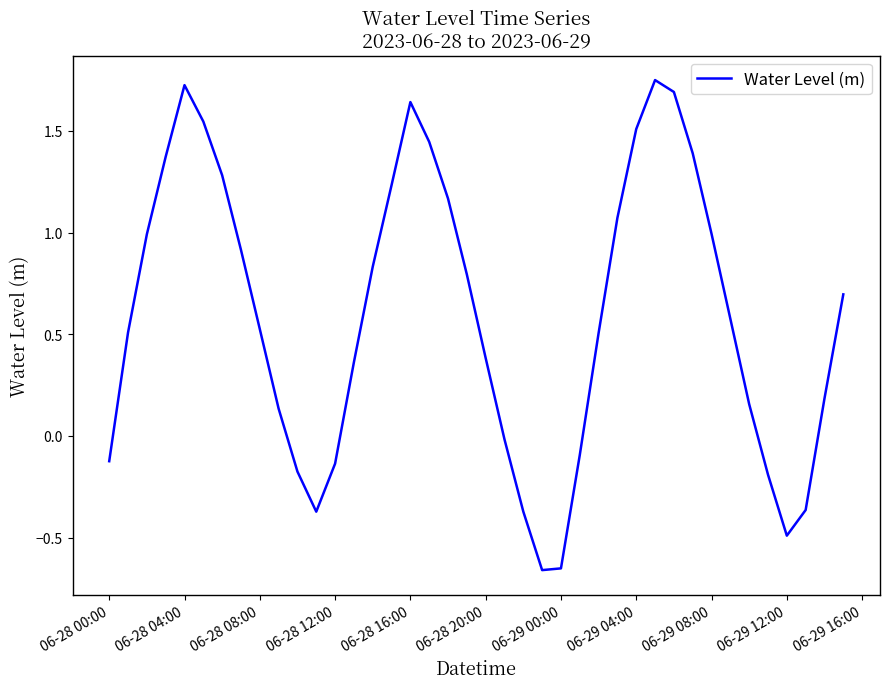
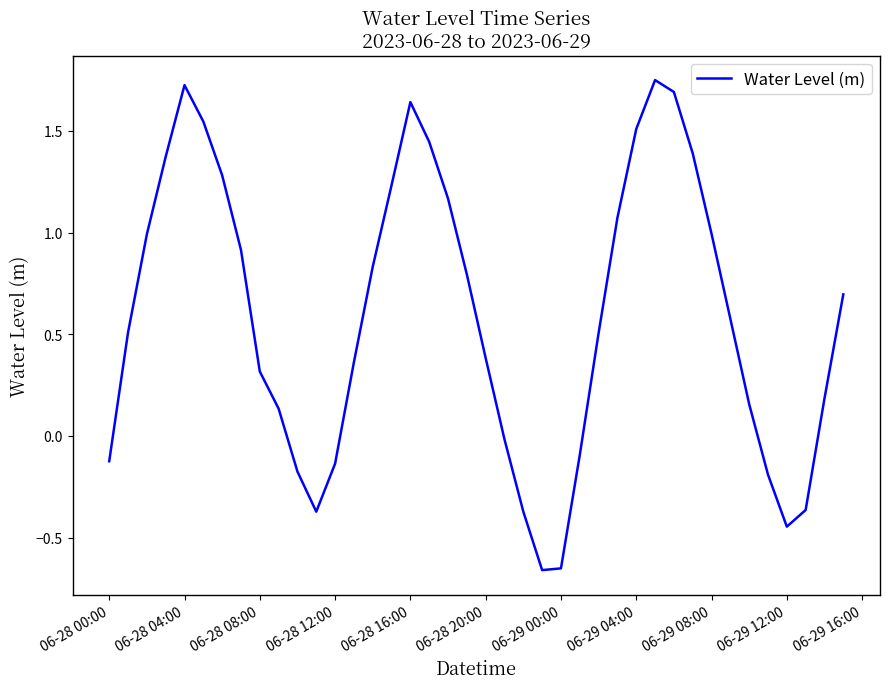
  {
    "06-28 00:00": -0.12,
    "06-28 04:00": 1.73,
-   "06-28 08:00": 0.53,
+   "06-28 08:00": 0.32,
    "06-28 12:00": -0.14,
    "06-28 16:00": 1.64,
    "06-28 20:00": 0.38,
    "06-29 00:00": -0.65,
    "06-29 04:00": 1.51,
    "06-29 08:00": 0.99,
-   "06-29 12:00": -0.49
+   "06-29 12:00": -0.45
  }
